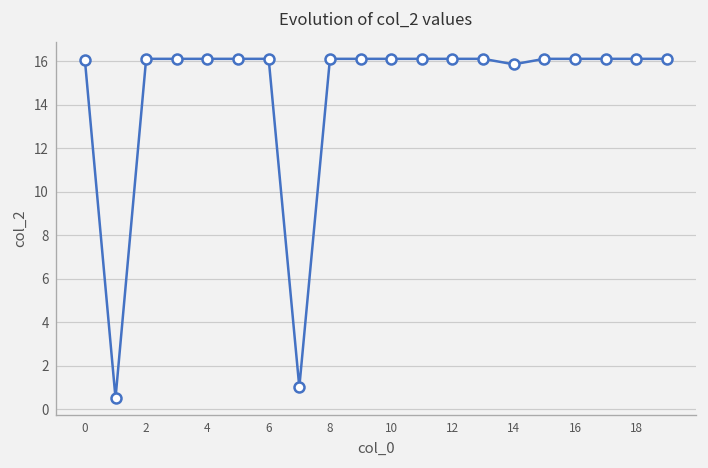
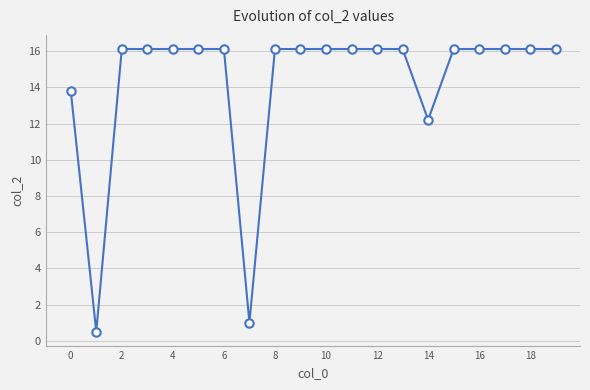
  {
-   "0": 16.1,
+   "0": 13.8,
    "2": 16.1,
    "4": 16.1,
    "6": 16.1,
    "8": 16.1,
    "10": 16.1,
    "12": 16.1,
-   "14": 15.9,
+   "14": 12.2,
    "16": 16.1,
    "18": 16.1
  }
